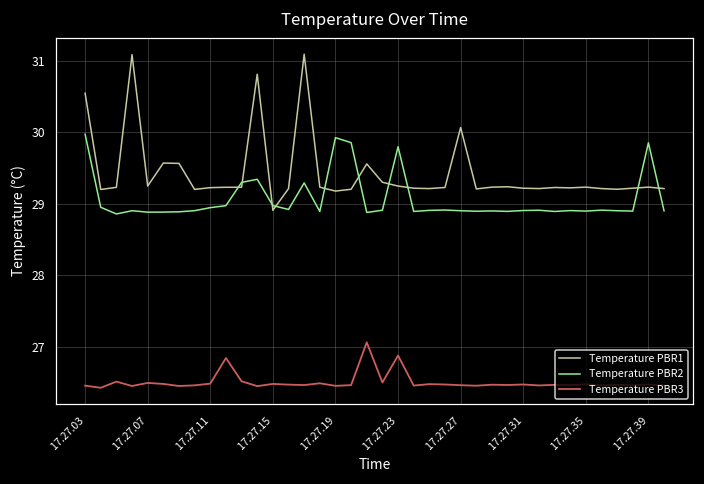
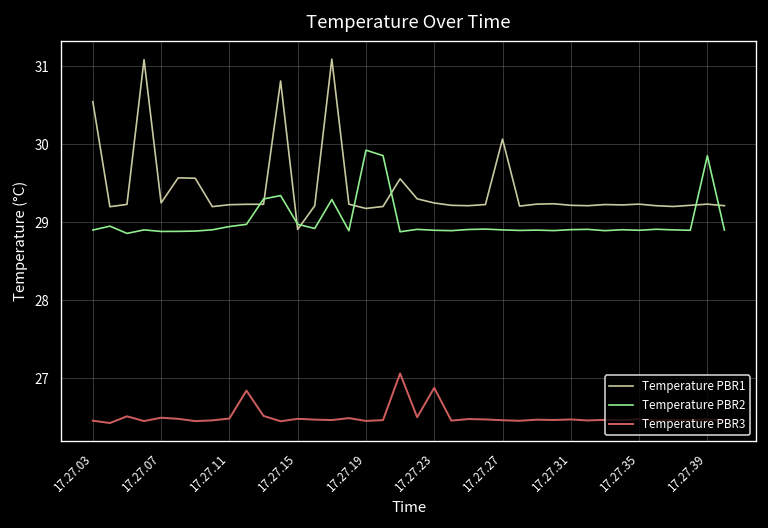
  {
    "Temperature PBR1": {
      "17.27.03": 30.5,
      "17.27.07": 29.3,
      "17.27.11": 29.2,
      "17.27.15": 28.9,
      "17.27.19": 29.2,
      "17.27.23": 29.3,
      "17.27.27": 30.1,
      "17.27.31": 29.2,
      "17.27.35": 29.2,
      "17.27.39": 29.2
    },
    "Temperature PBR2": {
-     "17.27.03": 30.0,
+     "17.27.03": 28.9,
      "17.27.07": 28.9,
      "17.27.11": 28.9,
      "17.27.15": 29.0,
      "17.27.19": 29.9,
-     "17.27.23": 29.8,
+     "17.27.23": 28.9,
      "17.27.27": 28.9,
      "17.27.31": 28.9,
      "17.27.35": 28.9,
      "17.27.39": 29.9
    },
    "Temperature PBR3": {
      "17.27.03": 26.5,
      "17.27.07": 26.5,
      "17.27.11": 26.5,
      "17.27.15": 26.5,
      "17.27.19": 26.5,
      "17.27.23": 26.9,
      "17.27.27": 26.5,
      "17.27.31": 26.5
    }
  }
